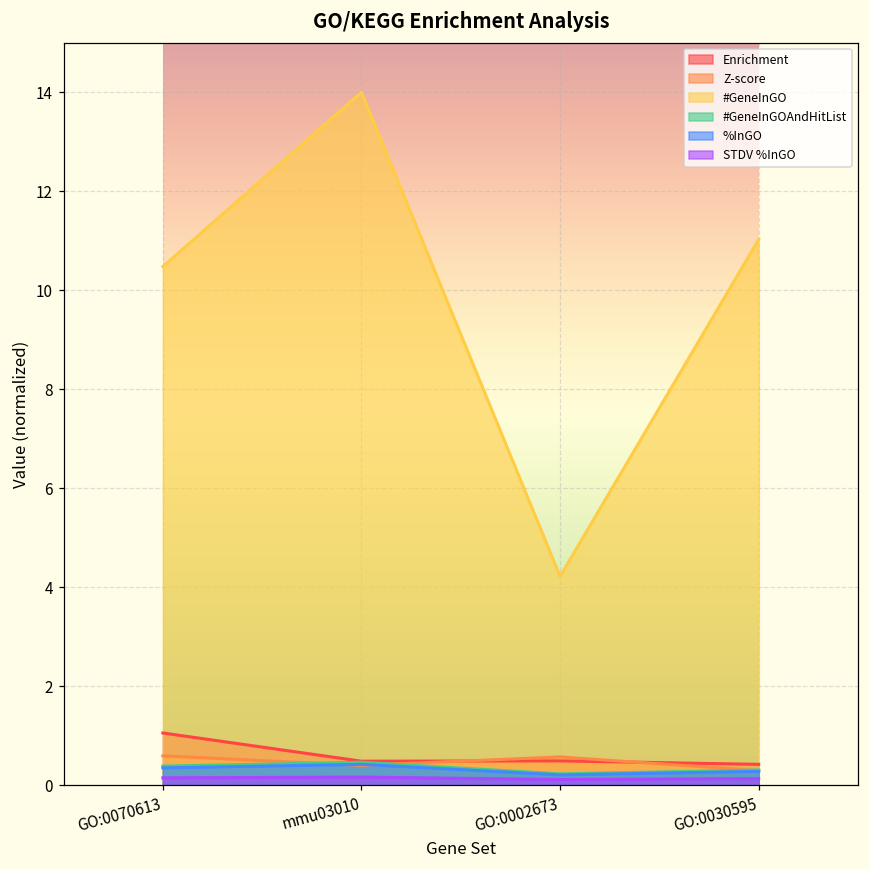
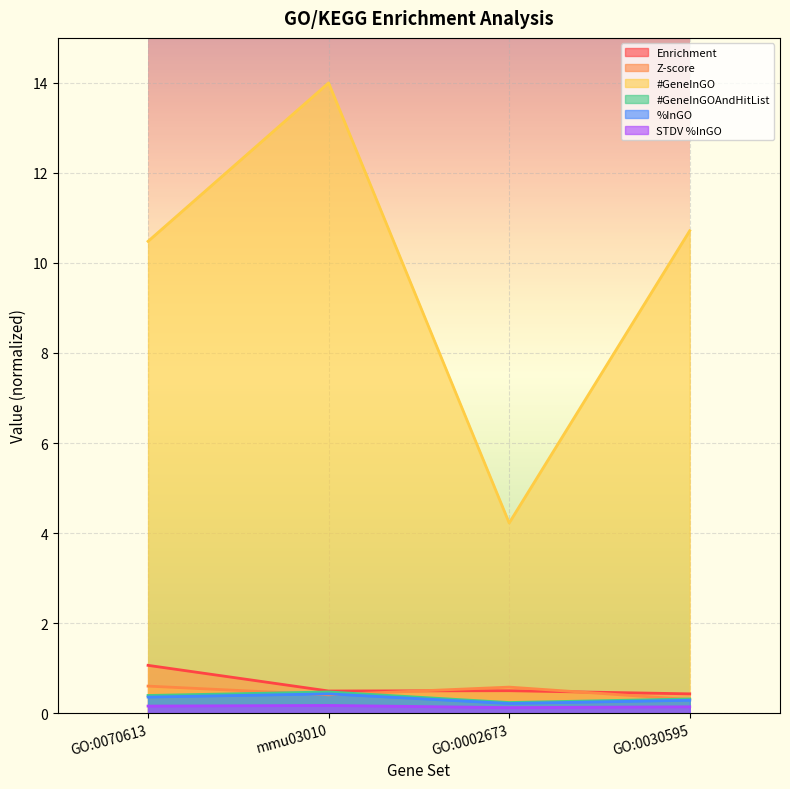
  {
    "Enrichment": {
      "GO:0070613": 1.1,
      "GO:0002673": 0.5,
      "GO:0030595": 0.4
    },
    "Z-score": {
      "GO:0070613": 0.6,
      "GO:0002673": 0.6
    },
    "#GeneInGO": {
      "GO:0070613": 10.5,
      "mmu03010": 14.0,
      "GO:0002673": 4.2,
-     "GO:0030595": 11.0
+     "GO:0030595": 10.7
    },
    "STDV %InGO": {
      "GO:0070613": 0.2,
      "mmu03010": 0.2,
      "GO:0002673": 0.1,
      "GO:0030595": 0.1
    }
  }
